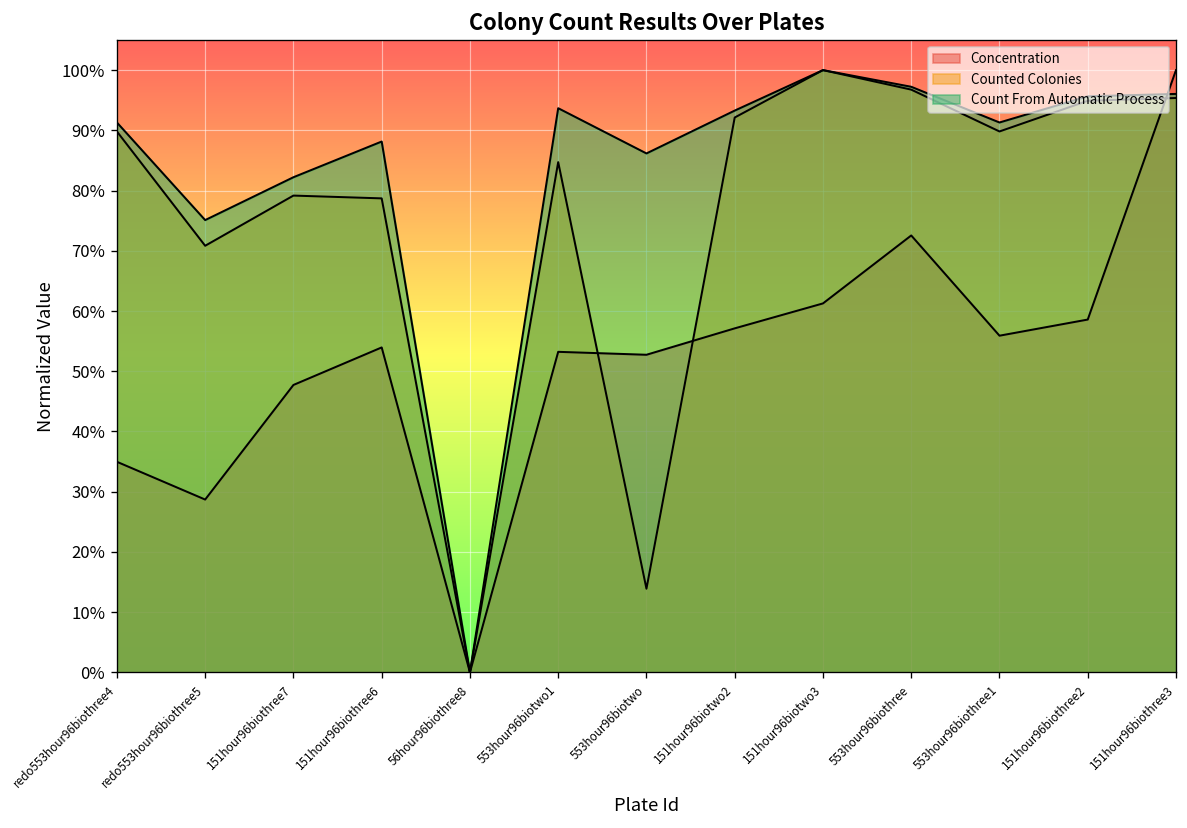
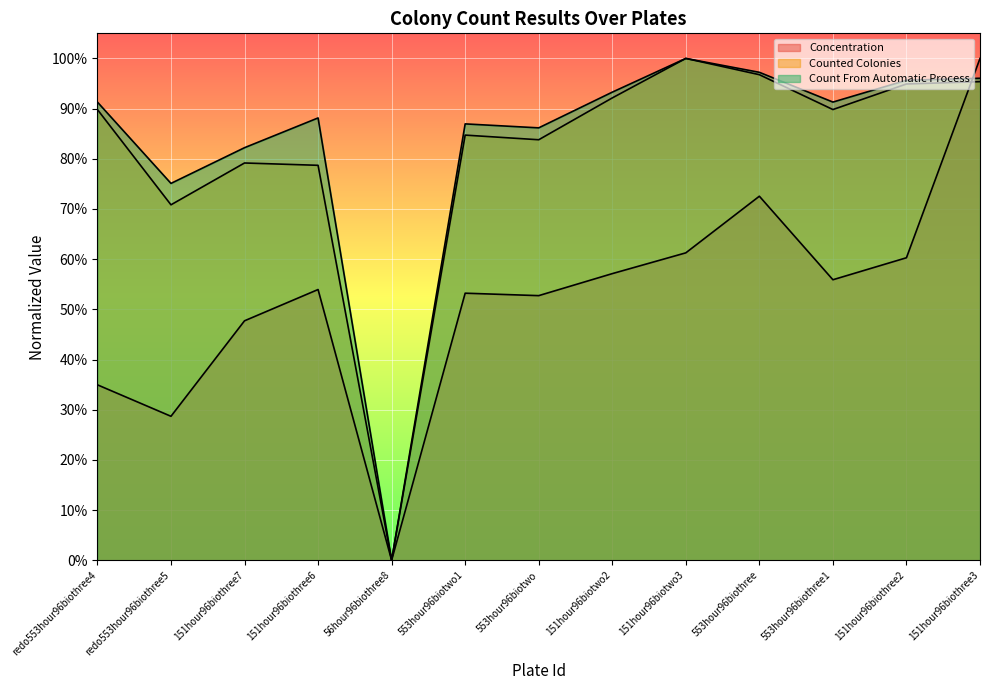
  {
    "Concentration": {
      "redo553hour96biothree4": "35%",
      "redo553hour96biothree5": "29%",
      "151hour96biothree7": "48%",
      "151hour96biothree6": "54%",
      "553hour96biotwo1": "53%",
      "553hour96biotwo": "53%",
      "151hour96biotwo2": "57%",
      "151hour96biotwo3": "61%",
      "553hour96biothree": "73%",
      "553hour96biothree1": "56%",
-     "151hour96biothree2": "59%",
+     "151hour96biothree2": "60%",
      "151hour96biothree3": "100%"
    },
    "Counted Colonies": {
      "redo553hour96biothree4": "90%",
      "redo553hour96biothree5": "71%",
      "151hour96biothree7": "79%",
      "151hour96biothree6": "79%",
      "553hour96biotwo1": "85%",
-     "553hour96biotwo": "14%",
+     "553hour96biotwo": "84%",
      "151hour96biotwo2": "92%",
      "553hour96biothree1": "90%",
      "151hour96biothree3": "95%"
    },
    "Count From Automatic Process": {
      "redo553hour96biothree4": "91%",
      "redo553hour96biothree5": "75%",
      "151hour96biothree7": "82%",
      "151hour96biothree6": "88%",
-     "553hour96biotwo1": "94%",
+     "553hour96biotwo1": "87%",
      "553hour96biotwo": "86%",
      "151hour96biotwo2": "93%",
      "553hour96biothree1": "91%",
      "151hour96biothree3": "96%"
    }
  }
